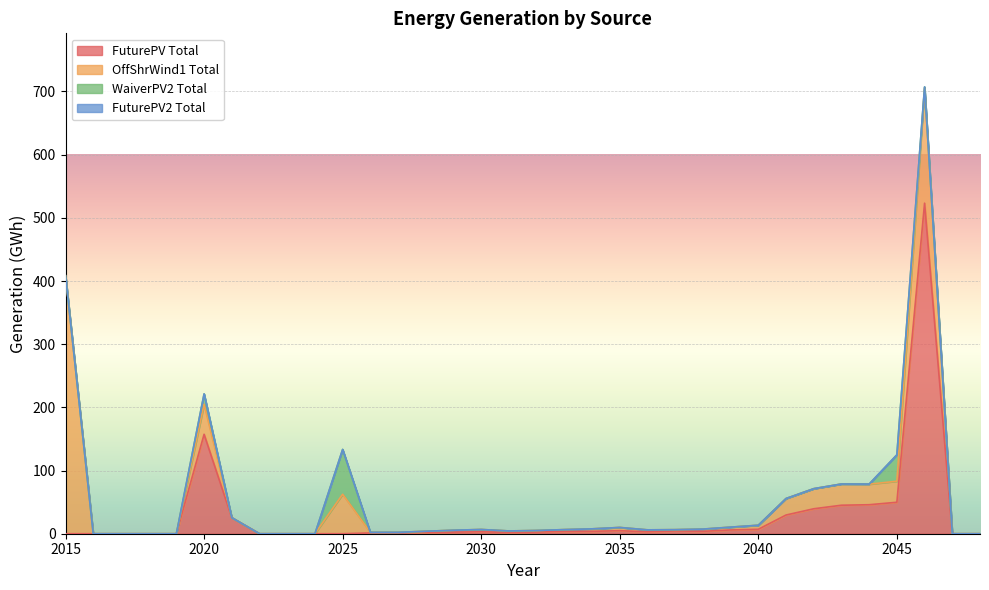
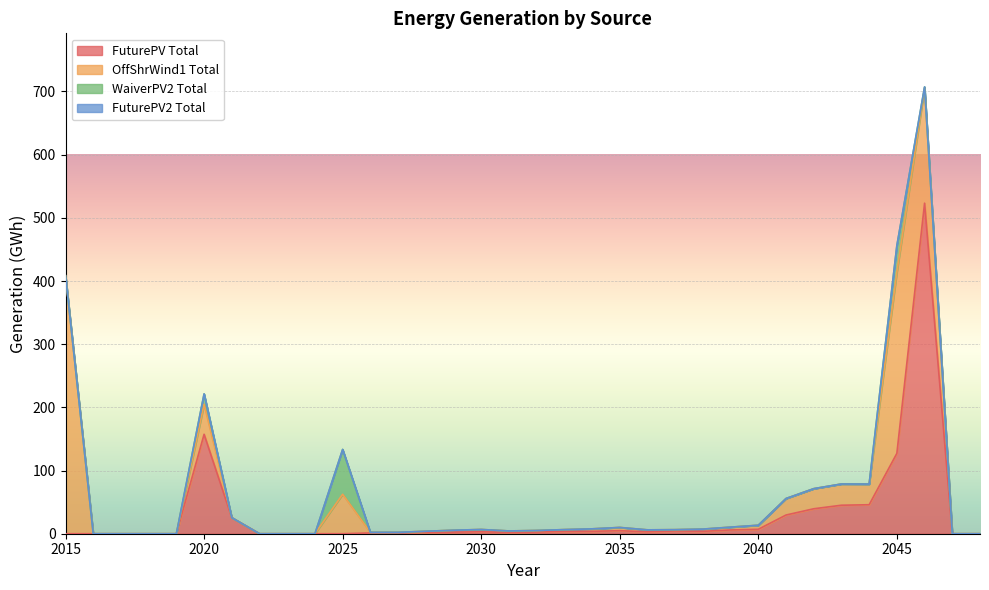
  {
    "FuturePV Total": {
      "2015": 0,
      "2020": 160,
      "2025": 0,
      "2035": 0,
      "2040": 10,
-     "2045": 50
+     "2045": 130
    },
    "OffShrWind1 Total": {
      "2020": 50,
      "2025": 60,
-     "2045": 30
+     "2045": 290
    }
  }
